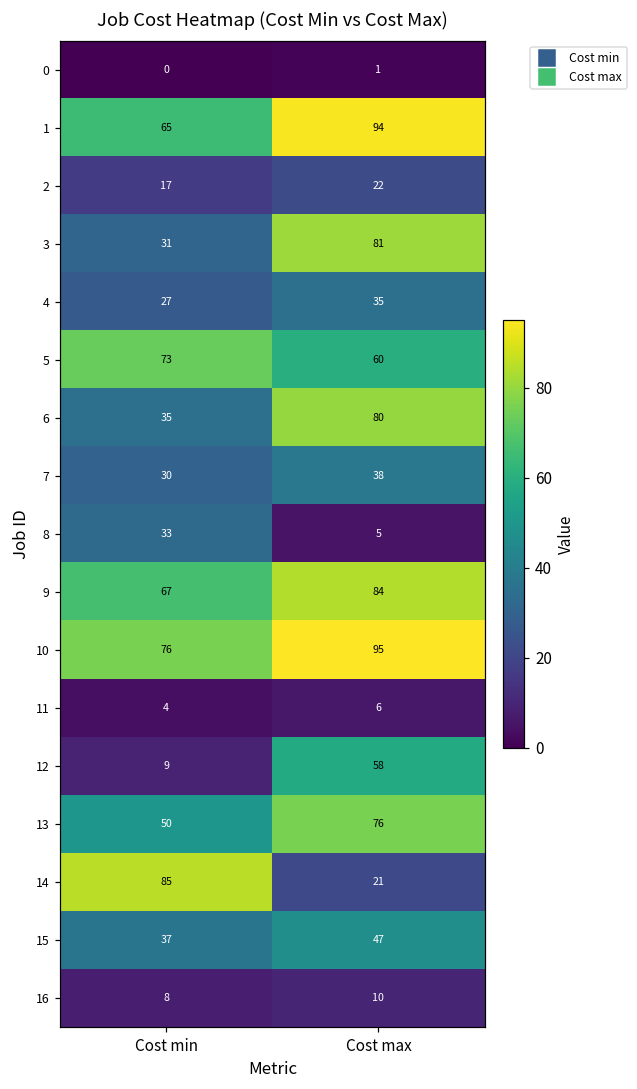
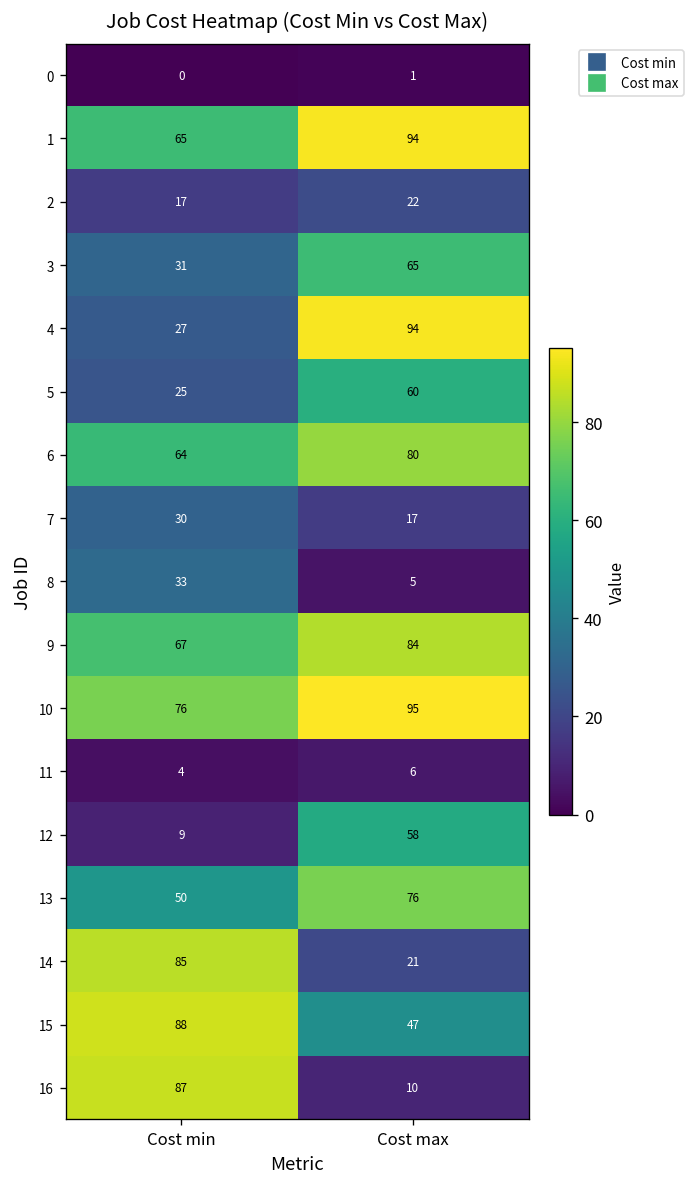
  {
    "0": {
      "Cost min": 0,
      "Cost max": 1
    },
    "1": {
      "Cost min": 65,
      "Cost max": 94
    },
    "2": {
      "Cost min": 17,
      "Cost max": 22
    },
    "3": {
      "Cost min": 31,
-     "Cost max": 81
+     "Cost max": 65
    },
    "4": {
      "Cost min": 27,
-     "Cost max": 35
+     "Cost max": 94
    },
    "5": {
-     "Cost min": 73,
+     "Cost min": 25,
      "Cost max": 60
    },
    "6": {
-     "Cost min": 35,
+     "Cost min": 64,
      "Cost max": 80
    },
    "7": {
      "Cost min": 30,
-     "Cost max": 38
+     "Cost max": 17
    },
    "8": {
      "Cost min": 33,
      "Cost max": 5
    },
    "9": {
      "Cost min": 67,
      "Cost max": 84
    },
    "10": {
      "Cost min": 76,
      "Cost max": 95
    },
    "11": {
      "Cost min": 4,
      "Cost max": 6
    },
    "12": {
      "Cost min": 9,
      "Cost max": 58
    },
    "13": {
      "Cost min": 50,
      "Cost max": 76
    },
    "14": {
      "Cost min": 85,
      "Cost max": 21
    },
    "15": {
-     "Cost min": 37,
+     "Cost min": 88,
      "Cost max": 47
    },
    "16": {
-     "Cost min": 8,
+     "Cost min": 87,
      "Cost max": 10
    }
  }
